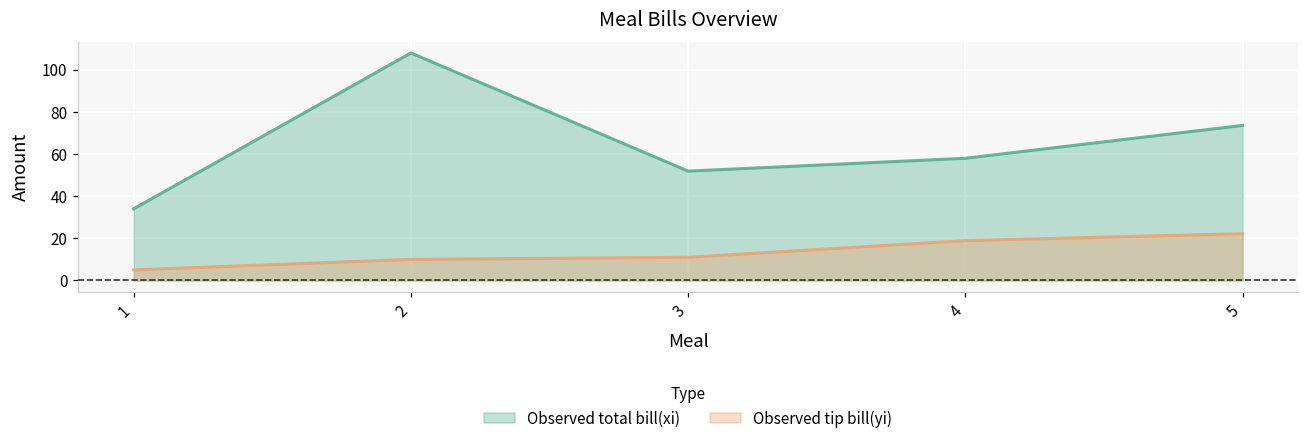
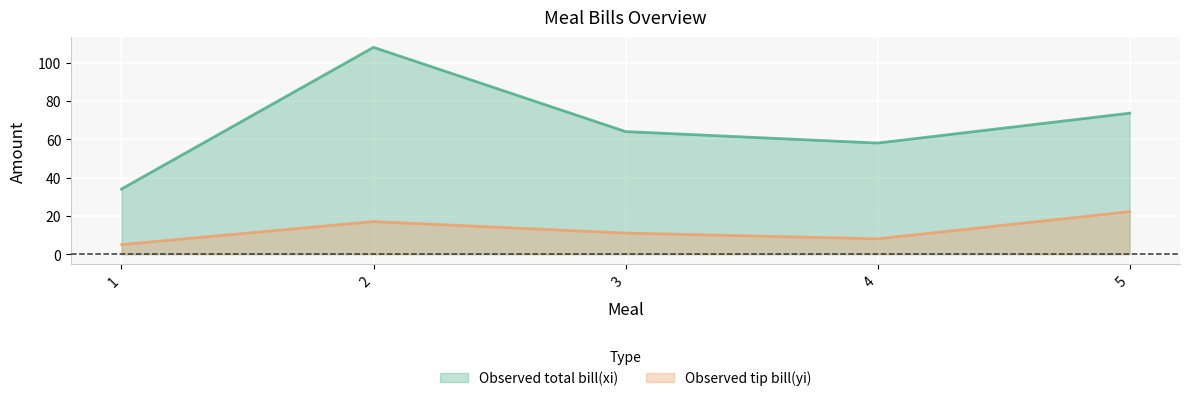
  {
    "Observed total bill(xi)": {
      "1": 34,
      "2": 108,
-     "3": 52,
+     "3": 64,
      "4": 58,
      "5": 74
    },
    "Observed tip bill(yi)": {
      "1": 5,
-     "2": 10,
+     "2": 17,
      "3": 11,
-     "4": 19,
+     "4": 8,
      "5": 22
    }
  }
